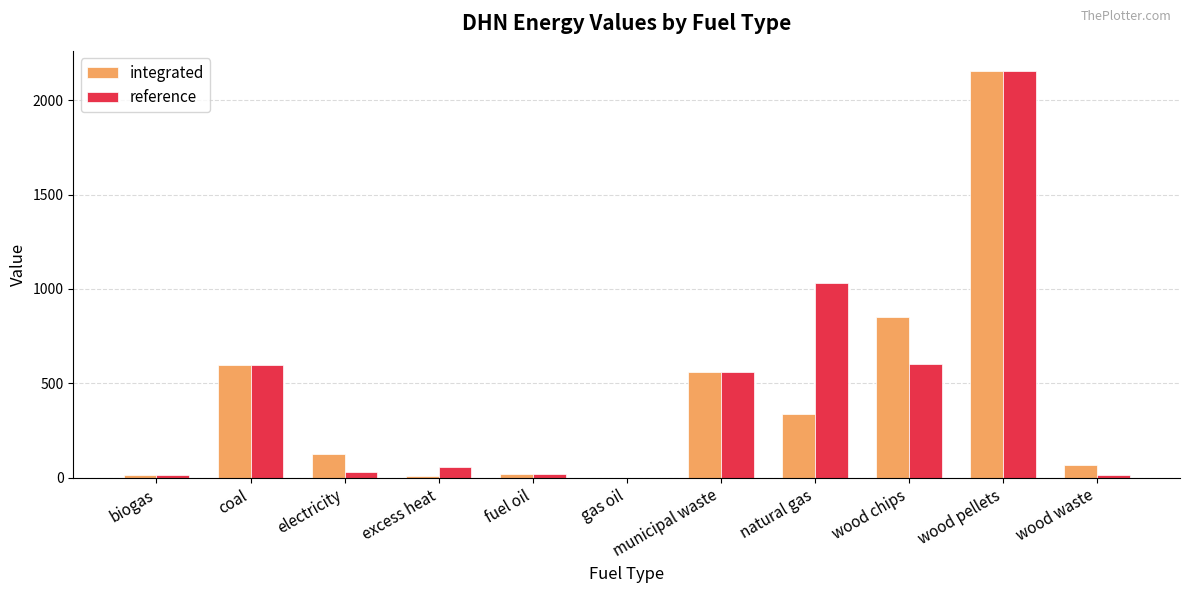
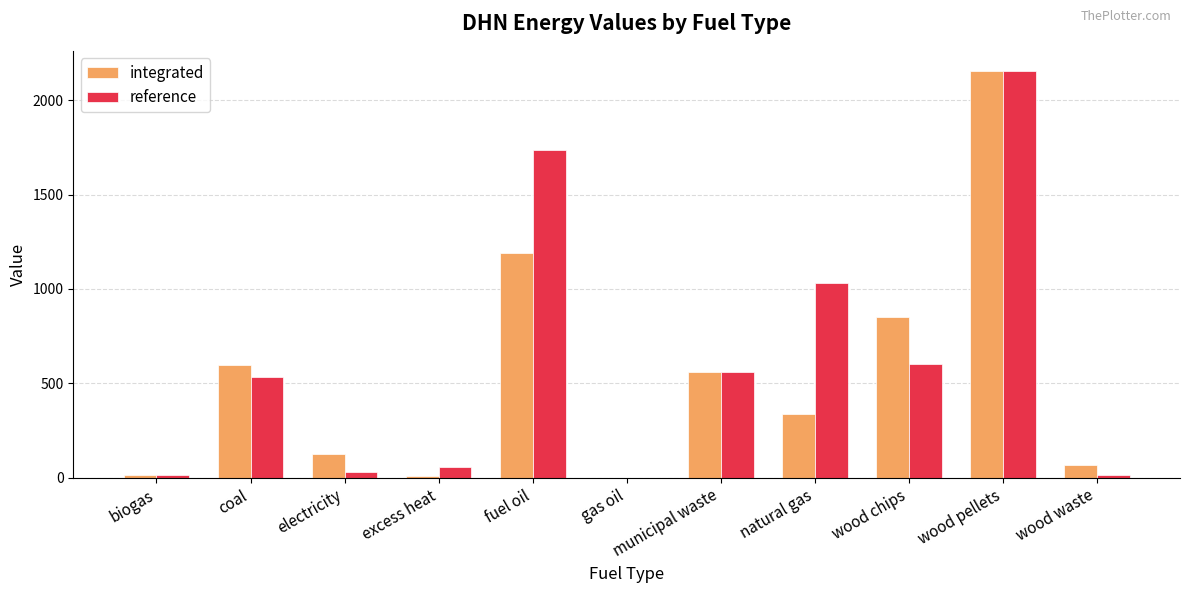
  {
    "integrated": {
      "coal": 600,
      "electricity": 130,
-     "fuel oil": 20,
+     "fuel oil": 1190,
      "gas oil": 0,
      "municipal waste": 560,
      "natural gas": 340,
      "wood chips": 850,
      "wood pellets": 2150,
      "wood waste": 70
    },
    "reference": {
-     "coal": 600,
+     "coal": 530,
      "electricity": 30,
      "excess heat": 50,
-     "fuel oil": 20,
+     "fuel oil": 1740,
      "gas oil": 0,
      "municipal waste": 560,
      "natural gas": 1030,
      "wood chips": 600,
      "wood pellets": 2150,
      "wood waste": 10
    }
  }
